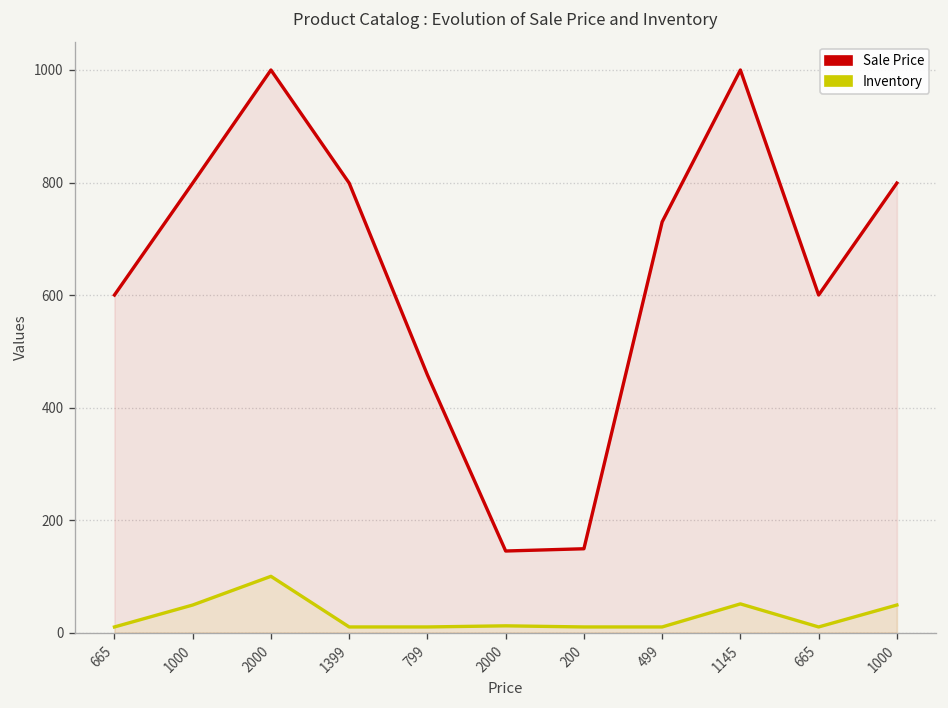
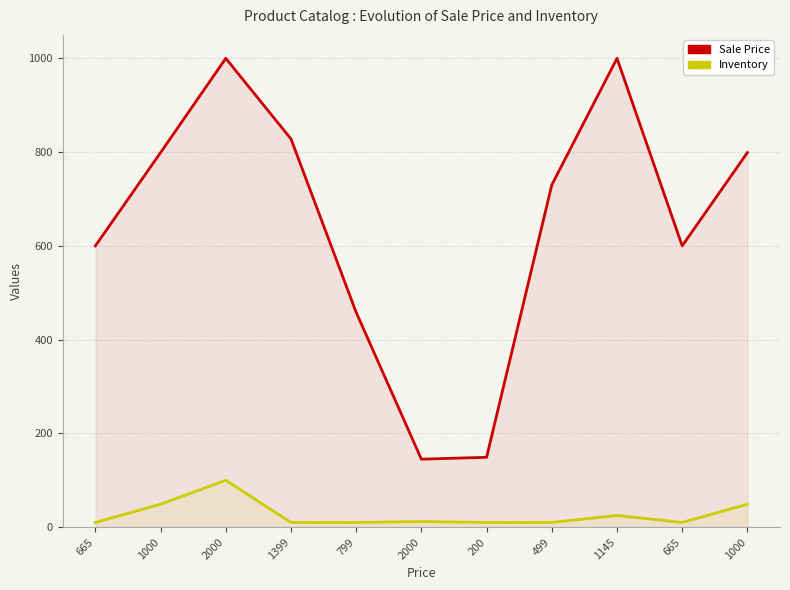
  {
    "Sale Price": {
-     "1399": 800,
+     "1399": 830,
      "799": 460,
      "200": 150,
      "499": 730,
      "1145": 1000
    },
    "Inventory": {
      "1399": 10,
      "799": 10,
      "200": 10,
      "499": 10,
-     "1145": 50
+     "1145": 30
    }
  }
